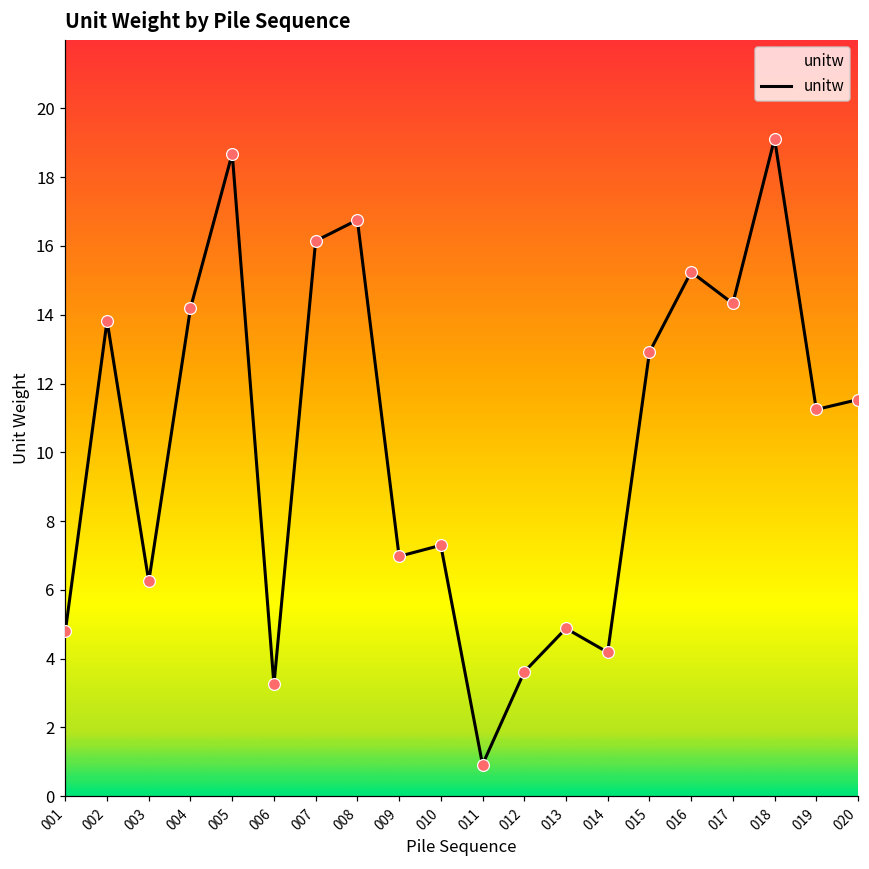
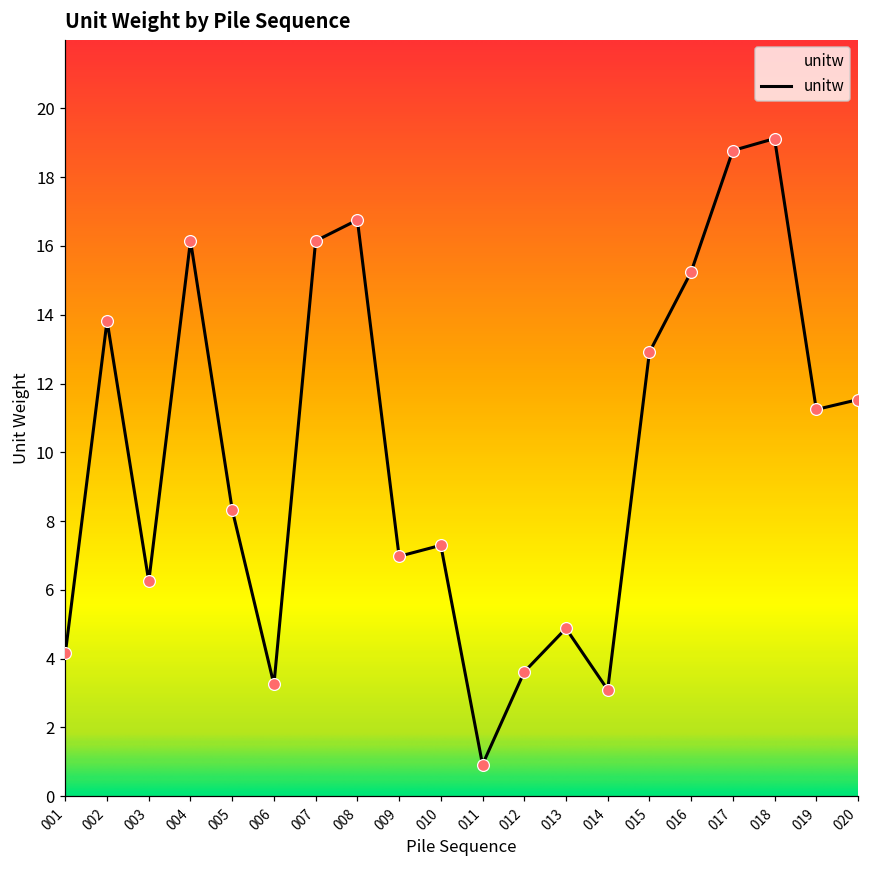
  {
-   "001": 4.8,
+   "001": 4.2,
    "002": 13.8,
    "003": 6.2,
-   "004": 14.2,
-   "005": 18.7,
+   "004": 16.2,
+   "005": 8.3,
    "006": 3.2,
    "007": 16.1,
    "008": 16.8,
    "009": 7.0,
    "010": 7.3,
    "011": 0.9,
    "012": 3.6,
    "013": 4.9,
-   "014": 4.2,
+   "014": 3.1,
    "015": 12.9,
    "016": 15.2,
-   "017": 14.3,
+   "017": 18.8,
    "018": 19.1,
    "019": 11.2,
    "020": 11.5
  }
